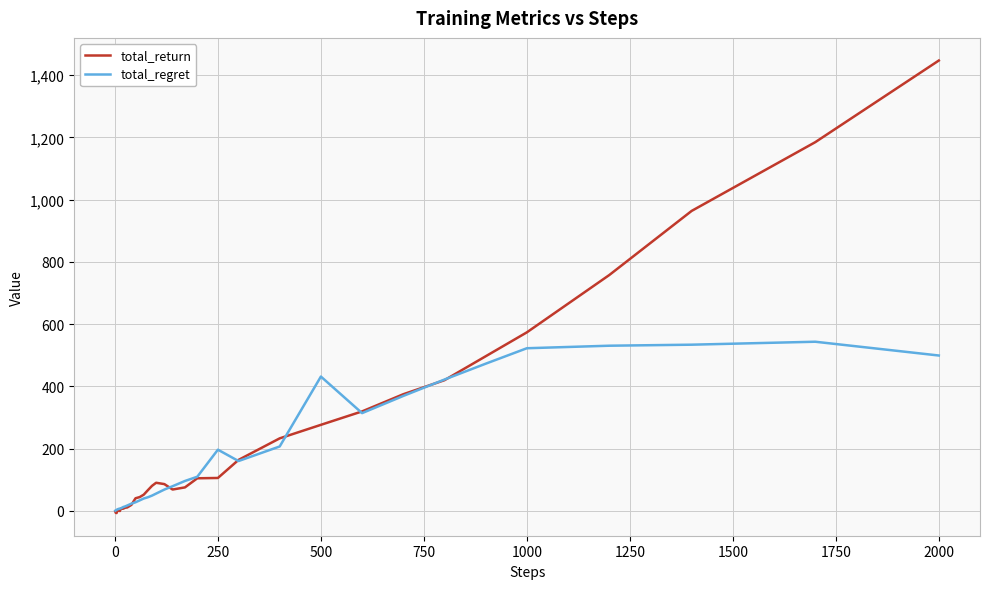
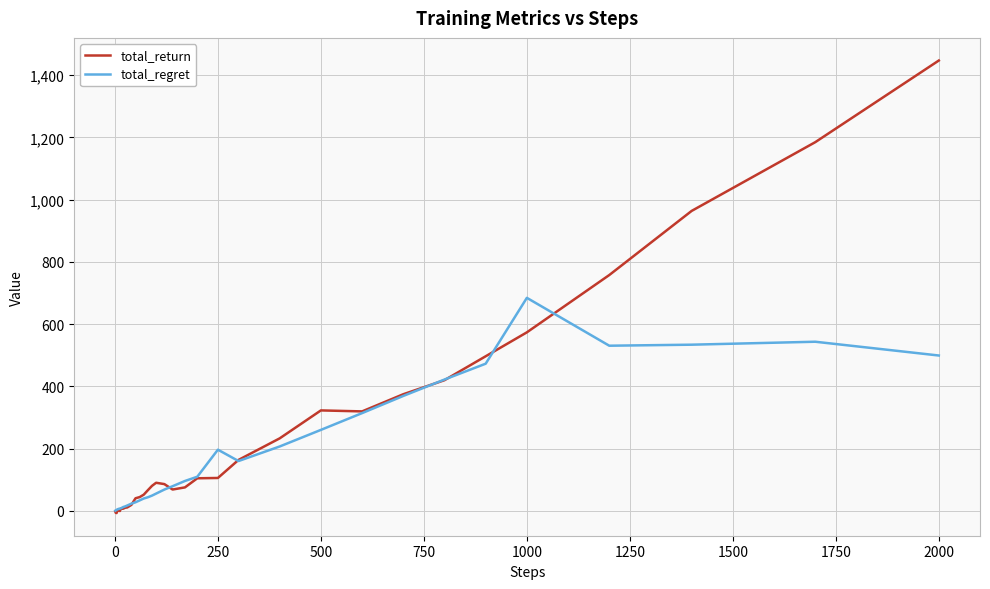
  {
    "total_return": {
      "250": "110",
-     "500": "280",
+     "500": "320",
      "1000": "570",
      "2000": "1,450"
    },
    "total_regret": {
      "250": "200",
-     "500": "430",
-     "1000": "520",
+     "500": "260",
+     "1000": "680",
      "2000": "500"
    }
  }
